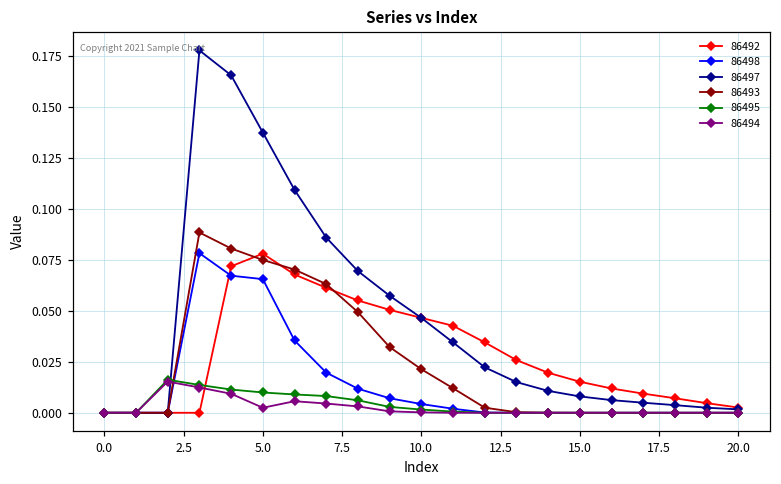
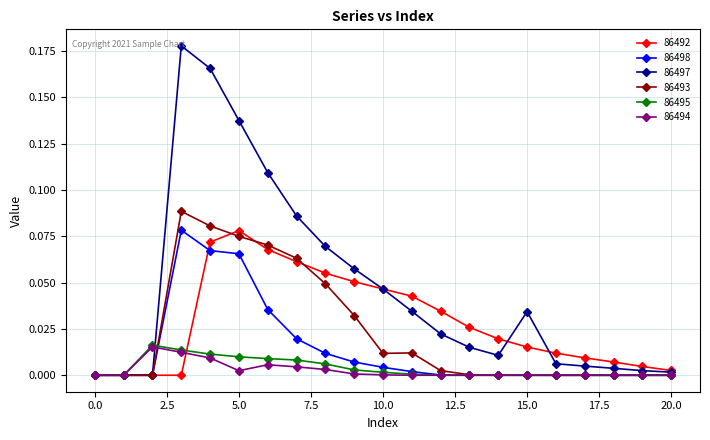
  {
    "86492": {
      "5.0": 0.078,
      "15.0": 0.015
    },
    "86498": {
      "5.0": 0.066,
      "10.0": 0.004
    },
    "86497": {
      "5.0": 0.138,
-     "15.0": 0.008
+     "15.0": 0.034
    },
    "86493": {
      "5.0": 0.075,
-     "10.0": 0.021
+     "10.0": 0.012
    },
    "86495": {
      "5.0": 0.010,
      "10.0": 0.002
    },
    "86494": {
      "5.0": 0.002,
      "10.0": 0.000
    }
  }
